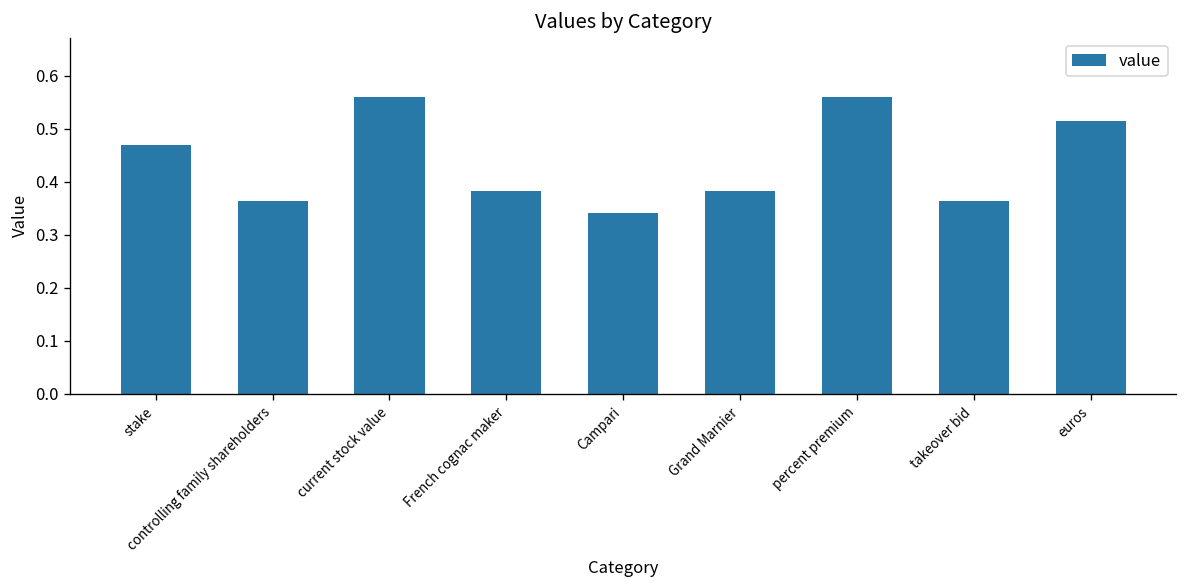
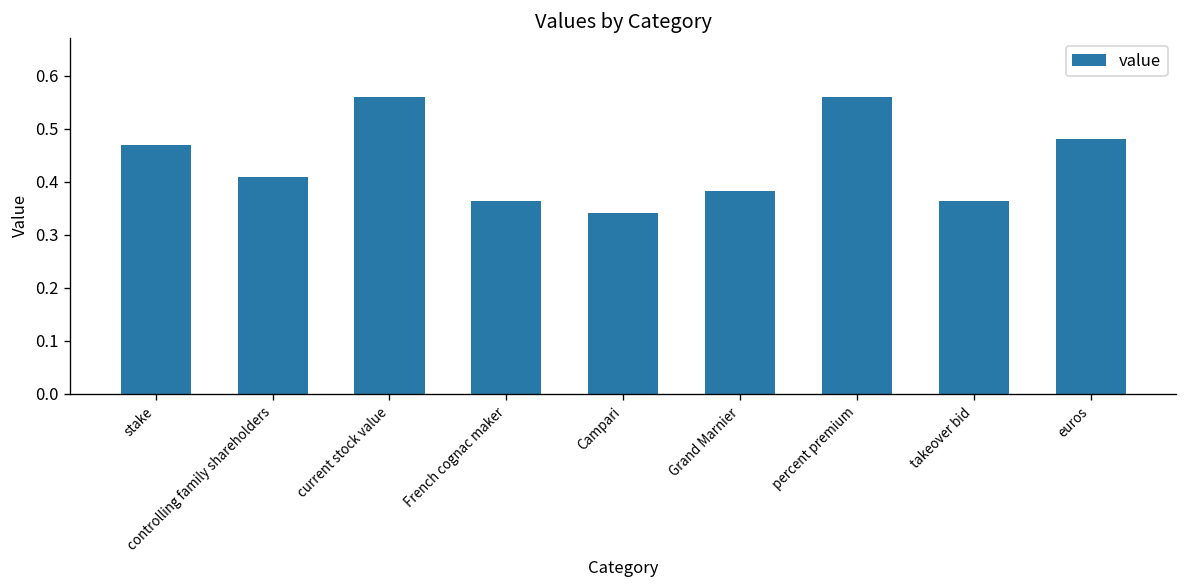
  {
    "stake": 0.47,
-   "controlling family shareholders": 0.36,
+   "controlling family shareholders": 0.41,
    "current stock value": 0.56,
-   "French cognac maker": 0.38,
+   "French cognac maker": 0.36,
    "Campari": 0.34,
    "Grand Marnier": 0.38,
    "percent premium": 0.56,
    "takeover bid": 0.36,
-   "euros": 0.51
+   "euros": 0.48
  }
